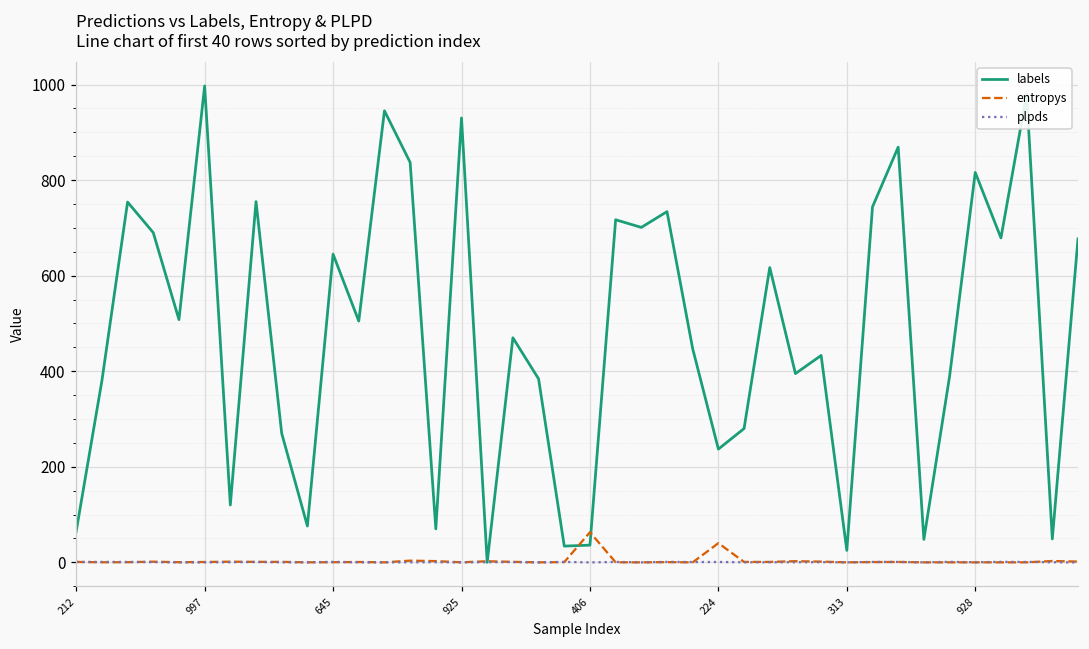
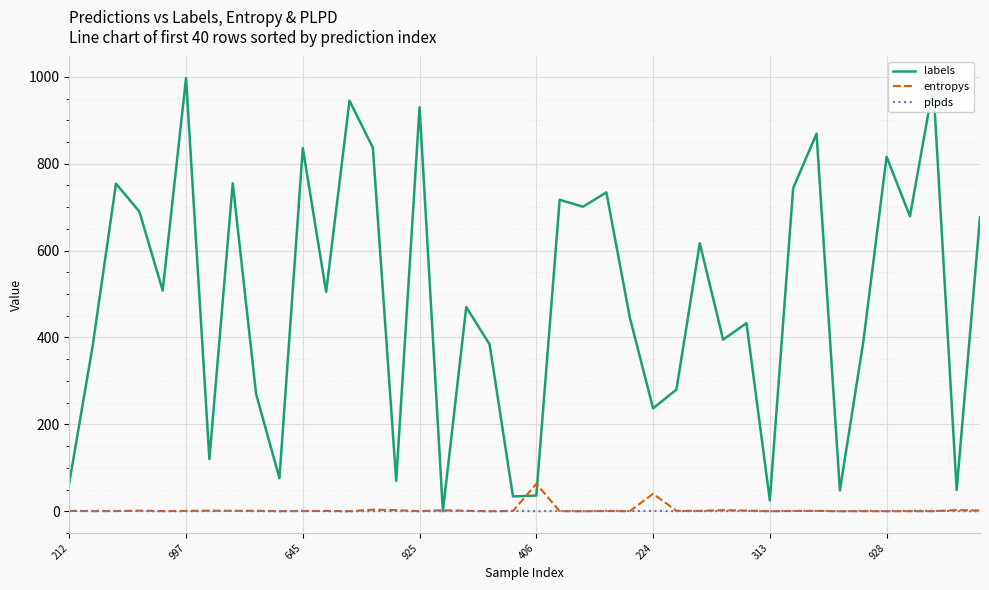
  {
    "labels": {
      "212": 70,
      "997": 1000,
-     "645": 650,
+     "645": 840,
      "925": 930,
      "406": 40,
      "224": 240,
      "313": 30,
      "928": 820
    },
    "entropys": {
      "406": 60,
      "224": 40
    },
    "plpds": {
      "406": 0,
      "224": 0
    }
  }
